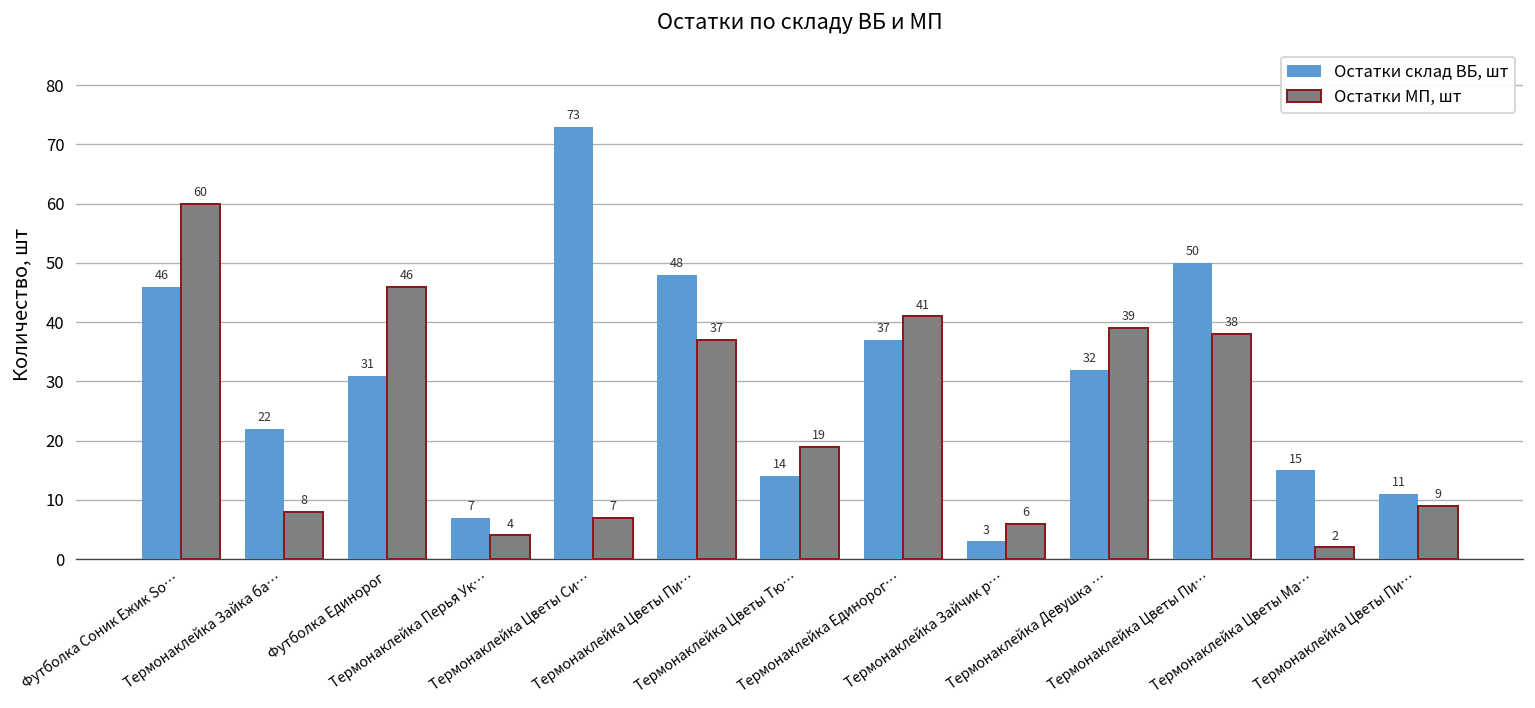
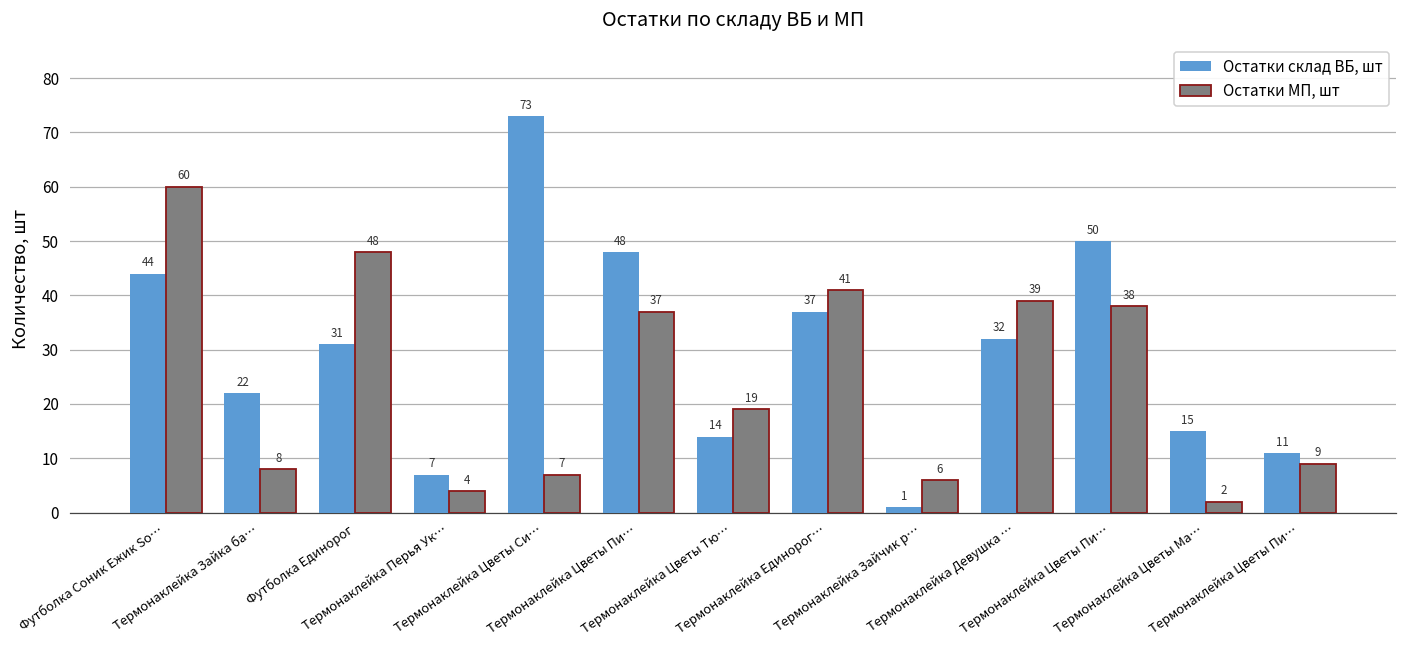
  {
    "Остатки склад ВБ, шт": {
-     "Футболка Соник Ежик So…": 46,
+     "Футболка Соник Ежик So…": 44,
      "Термонаклейка Зайка ба…": 22,
      "Футболка Единорог": 31,
      "Термонаклейка Перья Ук…": 7,
      "Термонаклейка Цветы Си…": 73,
      "Термонаклейка Цветы Тю…": 14,
      "Термонаклейка Единорог…": 37,
-     "Термонаклейка Зайчик р…": 3,
+     "Термонаклейка Зайчик р…": 1,
      "Термонаклейка Девушка …": 32,
      "Термонаклейка Цветы Ма…": 15
    },
    "Остатки МП, шт": {
      "Футболка Соник Ежик So…": 60,
      "Термонаклейка Зайка ба…": 8,
-     "Футболка Единорог": 46,
+     "Футболка Единорог": 48,
      "Термонаклейка Перья Ук…": 4,
      "Термонаклейка Цветы Си…": 7,
      "Термонаклейка Цветы Тю…": 19,
      "Термонаклейка Единорог…": 41,
      "Термонаклейка Зайчик р…": 6,
      "Термонаклейка Девушка …": 39,
      "Термонаклейка Цветы Ма…": 2
    }
  }
